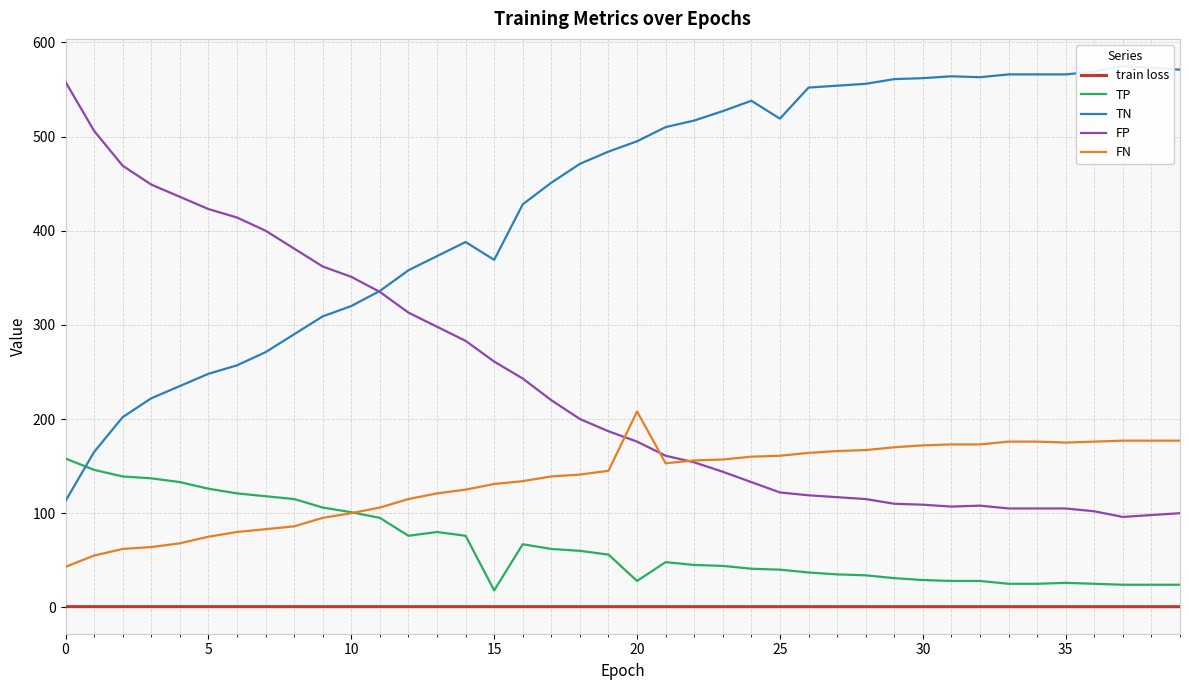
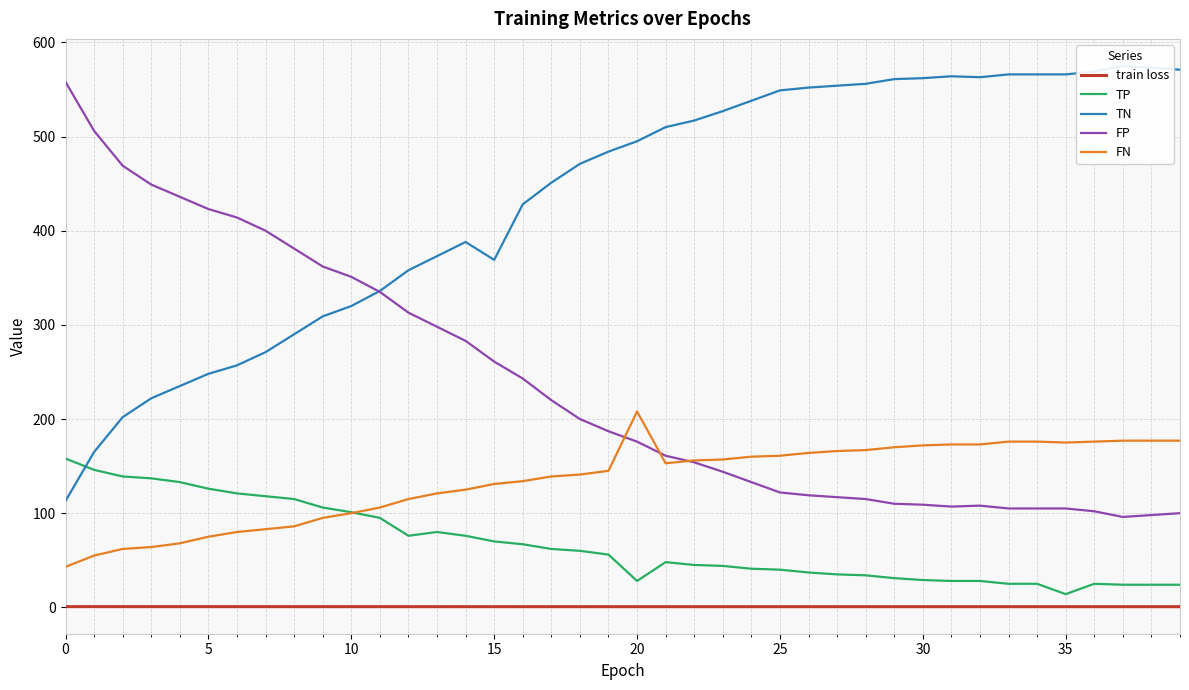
  {
    "train loss": {
      "0": 0,
      "5": 0,
      "10": 0,
      "15": 0,
      "20": 0,
      "25": 0,
      "30": 0,
      "35": 0
    },
    "TP": {
      "0": 160,
      "5": 130,
-     "15": 20,
+     "15": 70,
      "20": 30,
      "25": 40,
      "30": 30,
-     "35": 30
+     "35": 10
    },
    "TN": {
      "0": 110,
      "5": 250,
      "10": 320,
      "15": 370,
      "20": 500,
-     "25": 520,
+     "25": 550,
      "30": 560,
      "35": 570
    },
    "FP": {
      "0": 560,
      "5": 420,
      "10": 350,
      "15": 260,
      "20": 180,
      "25": 120,
      "30": 110,
      "35": 110
    },
    "FN": {
      "0": 40,
      "5": 80,
      "15": 130,
      "20": 210,
      "25": 160,
      "30": 170,
      "35": 180
    }
  }
